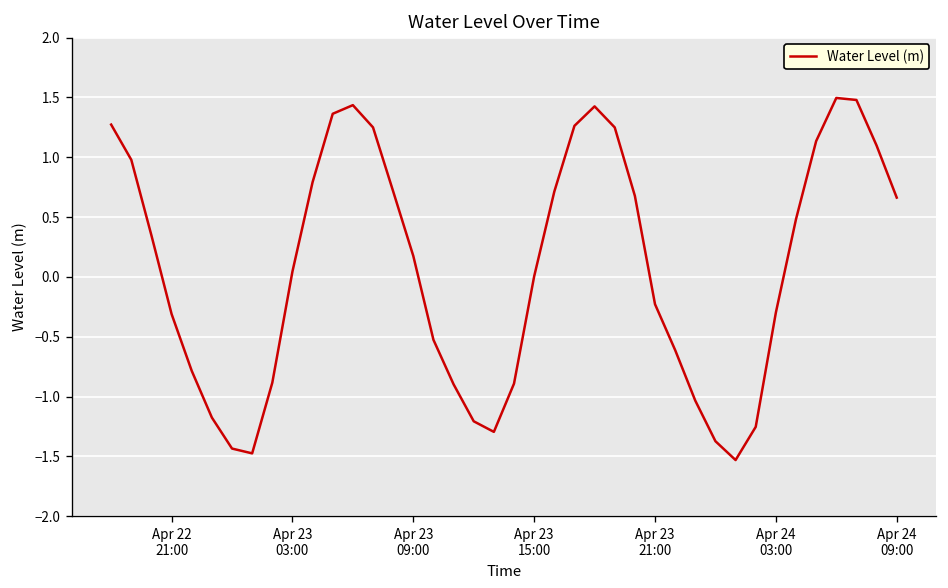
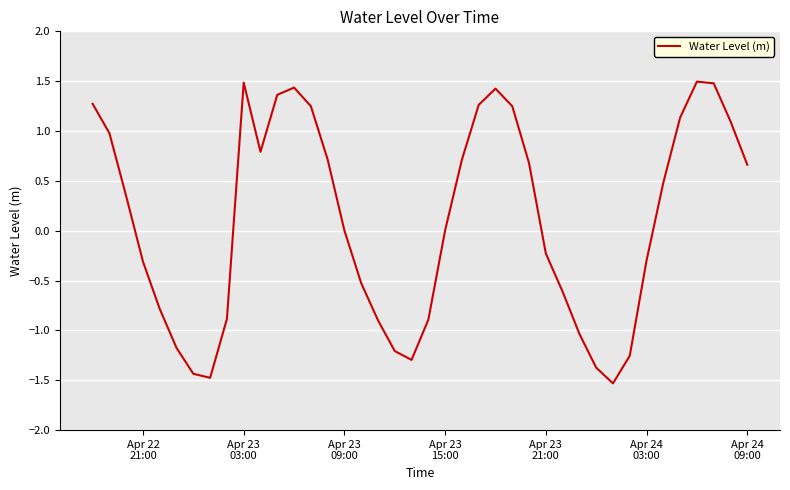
  {
    "Apr 22 21:00": -0.3,
-   "Apr 23 03:00": 0.0,
-   "Apr 23 09:00": 0.2,
+   "Apr 23 03:00": 1.5,
+   "Apr 23 09:00": 0.0,
    "Apr 23 15:00": 0.0,
    "Apr 23 21:00": -0.2,
    "Apr 24 03:00": -0.3,
    "Apr 24 09:00": 0.7
  }
